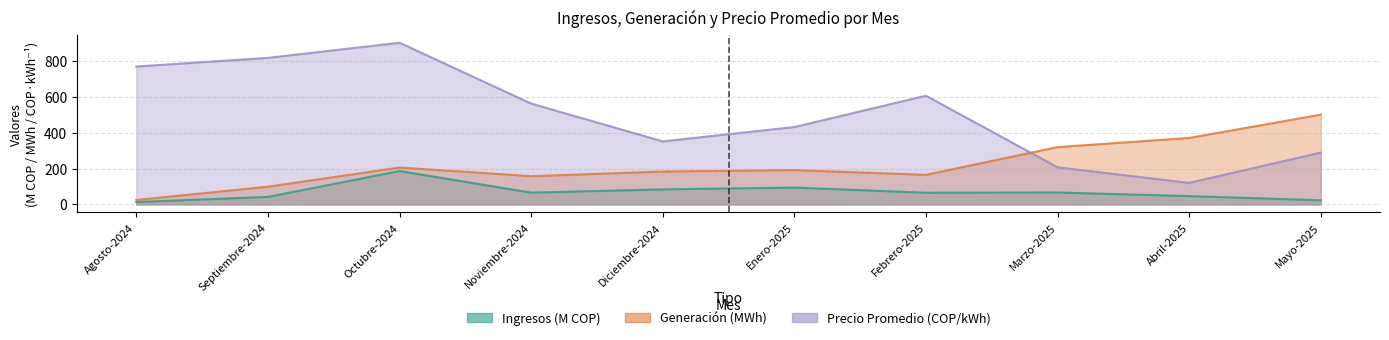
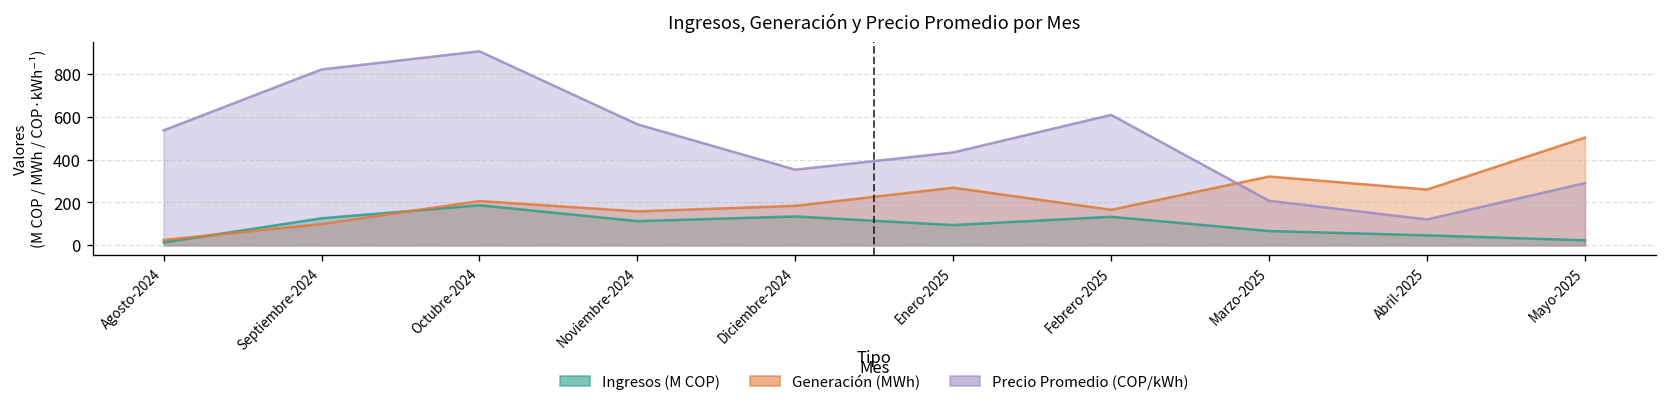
  {
    "Ingresos (M COP)": {
-     "Septiembre-2024": 40,
+     "Septiembre-2024": 130,
      "Octubre-2024": 190,
-     "Noviembre-2024": 70,
-     "Diciembre-2024": 80,
+     "Noviembre-2024": 110,
+     "Diciembre-2024": 130,
      "Enero-2025": 90,
-     "Febrero-2025": 70,
+     "Febrero-2025": 130,
      "Marzo-2025": 70,
      "Abril-2025": 50,
      "Mayo-2025": 20
    },
    "Generación (MWh)": {
      "Septiembre-2024": 100,
      "Octubre-2024": 210,
      "Noviembre-2024": 160,
      "Diciembre-2024": 180,
-     "Enero-2025": 190,
+     "Enero-2025": 270,
      "Febrero-2025": 170,
      "Marzo-2025": 320,
-     "Abril-2025": 370,
+     "Abril-2025": 260,
      "Mayo-2025": 500
    },
    "Precio Promedio (COP/kWh)": {
-     "Agosto-2024": 770,
+     "Agosto-2024": 540,
      "Septiembre-2024": 820,
      "Octubre-2024": 900,
      "Noviembre-2024": 560,
      "Diciembre-2024": 350,
      "Enero-2025": 430,
      "Febrero-2025": 610,
      "Marzo-2025": 210,
      "Abril-2025": 120,
      "Mayo-2025": 290
    }
  }
